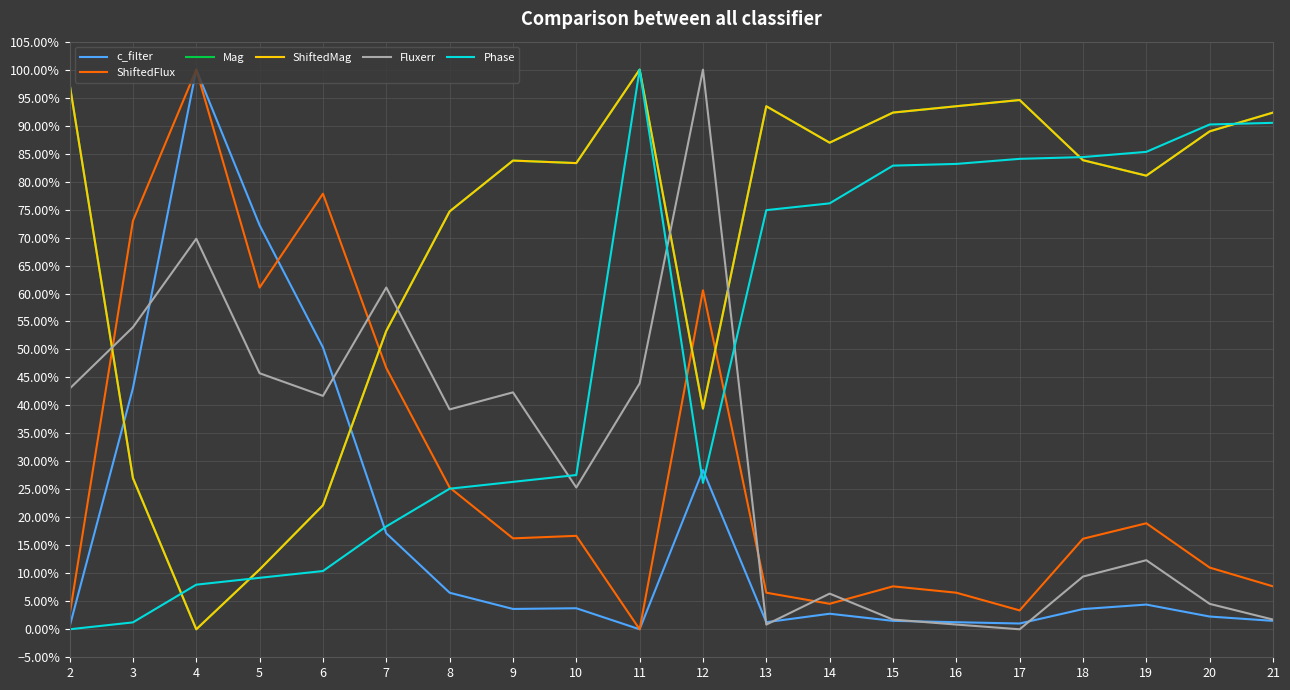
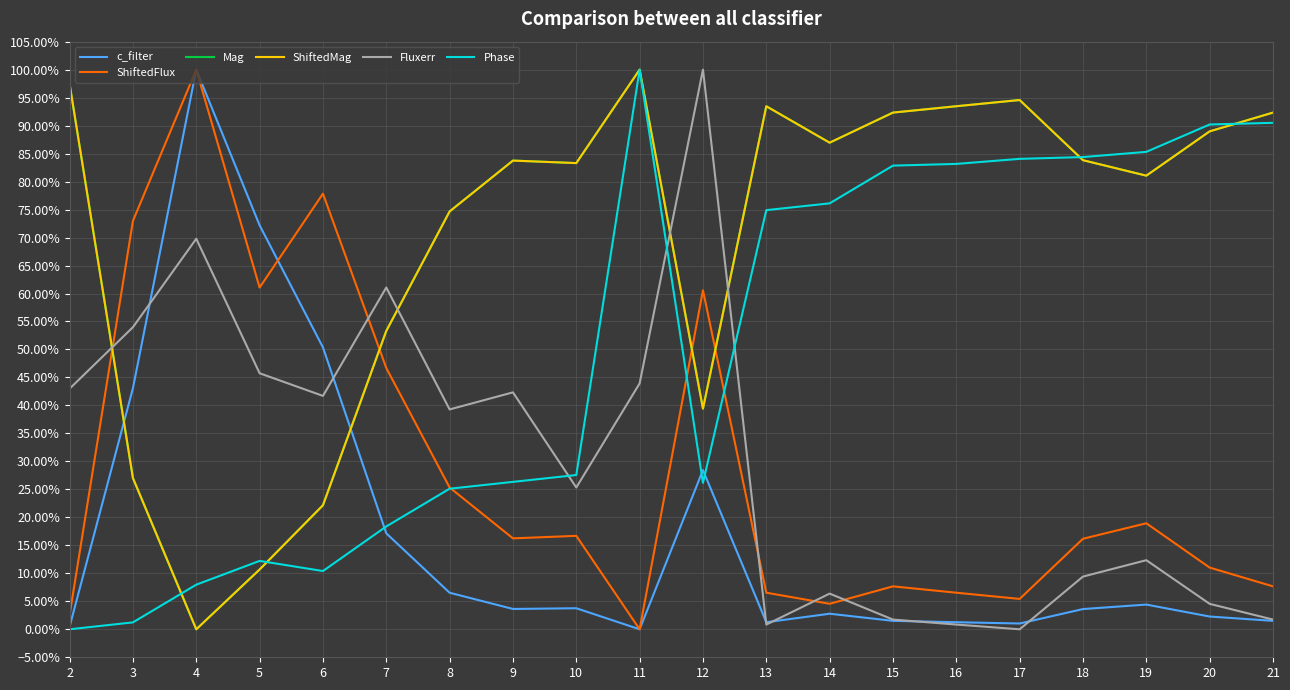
  {
    "c_filter": {
      "2": "0%",
      "3": "43%",
      "5": "72%",
      "6": "50%",
      "7": "17%",
      "8": "7%",
      "9": "4%",
      "10": "4%",
      "12": "28%",
      "14": "3%",
      "17": "1%",
      "18": "4%",
      "19": "4%",
      "20": "2%"
    },
    "ShiftedFlux": {
      "2": "3%",
      "3": "73%",
      "5": "61%",
      "6": "78%",
      "7": "47%",
      "9": "16%",
      "10": "17%",
      "12": "61%",
      "13": "7%",
      "14": "5%",
      "15": "8%",
      "16": "7%",
-     "17": "3%",
+     "17": "5%",
      "18": "16%",
      "19": "19%",
      "20": "11%",
      "21": "8%"
    },
    "ShiftedMag": {
      "2": "97%",
      "3": "27%",
      "4": "0%",
      "5": "11%",
      "6": "22%",
      "7": "53%",
      "8": "75%",
      "9": "84%",
      "10": "83%",
      "12": "39%",
      "13": "93%",
      "14": "87%",
      "15": "92%",
      "16": "93%",
      "17": "95%",
      "18": "84%",
      "19": "81%",
      "20": "89%",
      "21": "92%"
    },
    "Fluxerr": {
      "2": "43%",
      "3": "54%",
      "4": "70%",
      "5": "46%",
      "6": "42%",
      "7": "61%",
      "8": "39%",
      "9": "42%",
      "10": "25%",
      "11": "44%",
      "12": "100%",
      "14": "6%",
      "17": "0%",
      "18": "9%",
      "19": "12%",
      "20": "5%"
    },
    "Phase": {
      "2": "0%",
      "3": "1%",
      "4": "8%",
-     "5": "9%",
+     "5": "12%",
      "6": "10%",
      "7": "18%",
      "9": "26%",
      "10": "28%",
      "12": "26%",
      "13": "75%",
      "14": "76%",
      "15": "83%",
      "16": "83%",
      "17": "84%",
      "18": "84%",
      "19": "85%",
      "20": "90%",
      "21": "90%"
    }
  }
